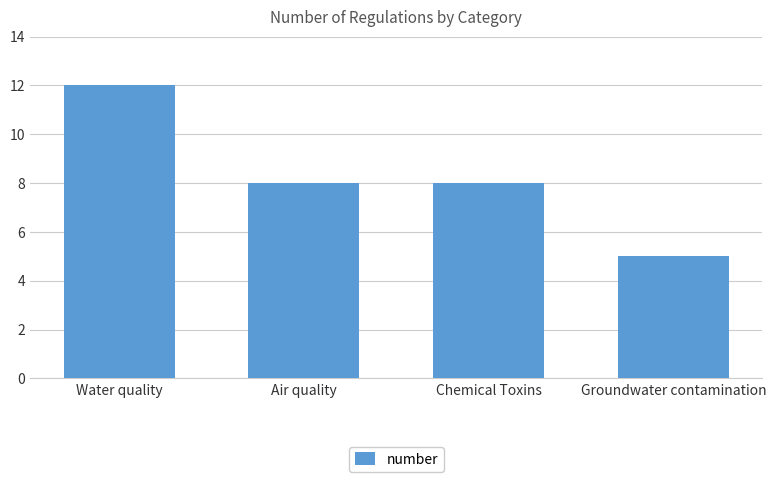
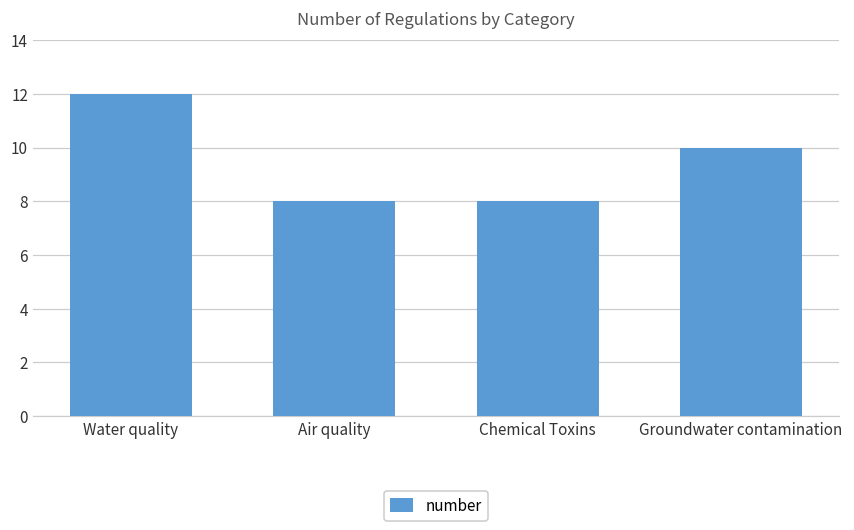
  {
    "Water quality": 12,
    "Air quality": 8,
    "Chemical Toxins": 8,
-   "Groundwater contamination": 5
+   "Groundwater contamination": 10
  }
